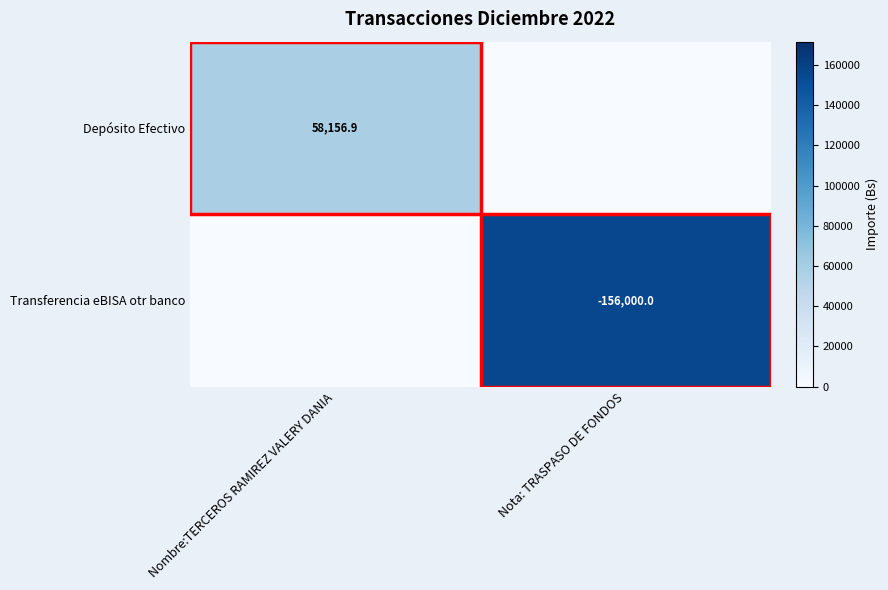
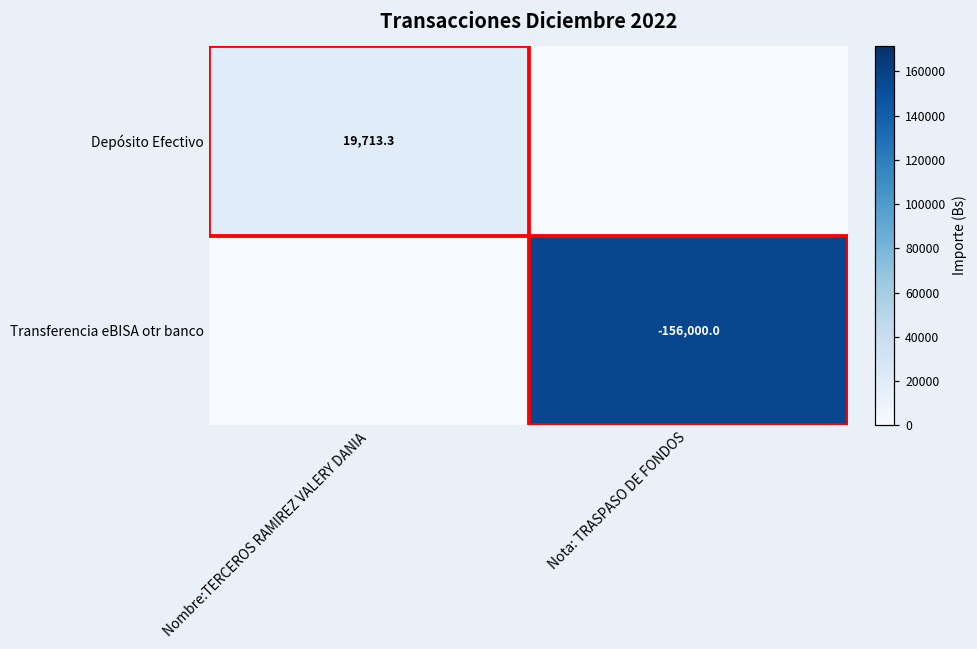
  {
    "Depósito Efectivo": {
-     "Nombre:TERCEROS RAMIREZ VALERY DANIA": "58,156.9"
+     "Nombre:TERCEROS RAMIREZ VALERY DANIA": "19,713.3"
    },
    "Transferencia eBISA otr banco": {
      "Nota: TRASPASO DE FONDOS": "-156,000.0"
    }
  }
